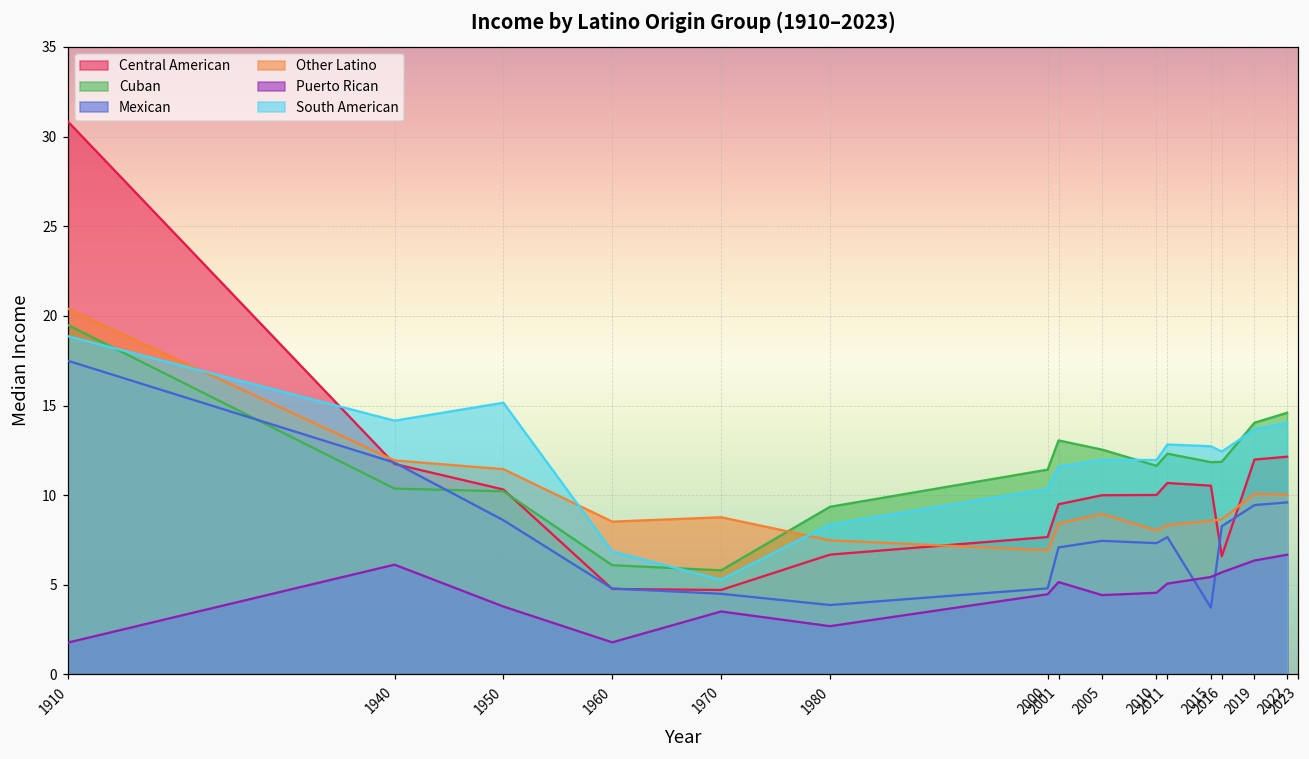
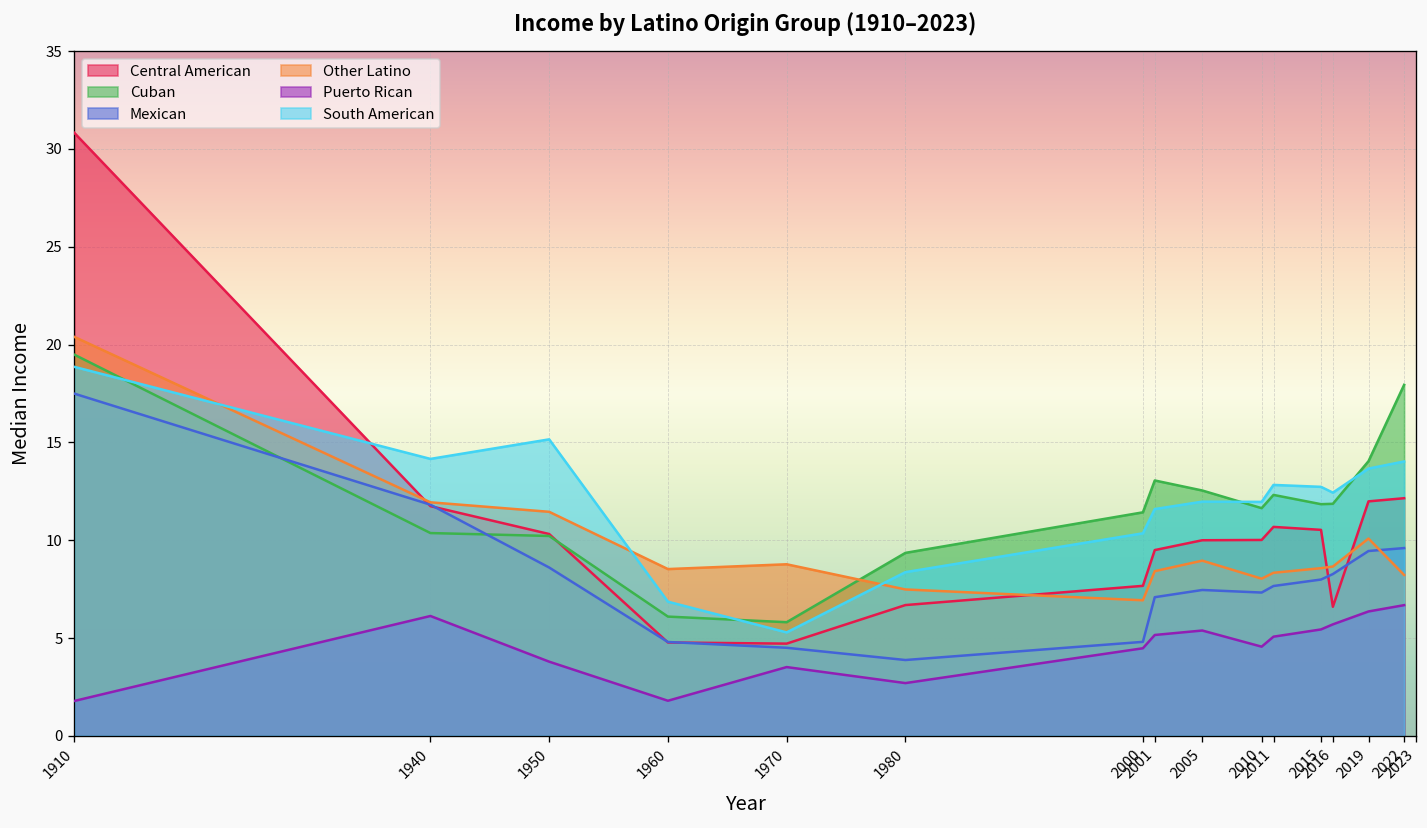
  {
    "Central American": {
      "1910": 30.8,
      "1970": 4.7,
      "1980": 6.7,
      "2000": 7.7,
      "2001": 9.5,
      "2005": 10.0,
      "2010": 10.0,
      "2011": 10.7,
      "2015": 10.5,
      "2016": 6.6,
      "2019": 12.0,
      "2022": 12.1
    },
    "Cuban": {
      "1910": 19.5,
      "1940": 10.4,
      "1960": 6.1,
      "1970": 5.8,
      "1980": 9.4,
      "2000": 11.4,
      "2001": 13.1,
      "2005": 12.5,
      "2010": 11.6,
      "2011": 12.3,
      "2015": 11.8,
      "2016": 11.9,
      "2019": 14.0,
-     "2022": 14.6
+     "2022": 17.9
    },
    "Mexican": {
      "1910": 17.5,
      "1950": 8.6,
      "1970": 4.5,
      "1980": 3.9,
      "2000": 4.8,
      "2001": 7.1,
      "2005": 7.5,
      "2010": 7.3,
      "2011": 7.7,
-     "2015": 3.7,
+     "2015": 8.0,
      "2016": 8.3,
      "2019": 9.4,
      "2022": 9.6
    },
    "Other Latino": {
      "1910": 20.4,
      "1950": 11.5,
      "1960": 8.5,
      "1970": 8.8,
      "1980": 7.5,
      "2000": 6.9,
      "2001": 8.4,
      "2005": 9.0,
      "2010": 8.0,
      "2011": 8.3,
      "2015": 8.6,
      "2016": 8.7,
      "2019": 10.1,
-     "2022": 10.0
+     "2022": 8.2
    },
    "Puerto Rican": {
      "1910": 1.8,
      "1940": 6.1,
      "1950": 3.8,
      "1960": 1.8,
      "1970": 3.5,
      "1980": 2.7,
      "2000": 4.5,
      "2001": 5.2,
-     "2005": 4.4,
+     "2005": 5.4,
      "2010": 4.6,
      "2011": 5.1,
      "2015": 5.4,
      "2016": 5.7,
      "2019": 6.4,
      "2022": 6.7
    },
    "South American": {
      "1910": 18.9,
      "1940": 14.2,
      "1950": 15.2,
      "1960": 6.9,
      "1970": 5.3,
      "1980": 8.4,
      "2000": 10.4,
      "2001": 11.6,
      "2005": 12.0,
      "2010": 12.0,
      "2011": 12.8,
      "2015": 12.7,
      "2016": 12.4,
      "2019": 13.7,
      "2022": 14.0
    }
  }
